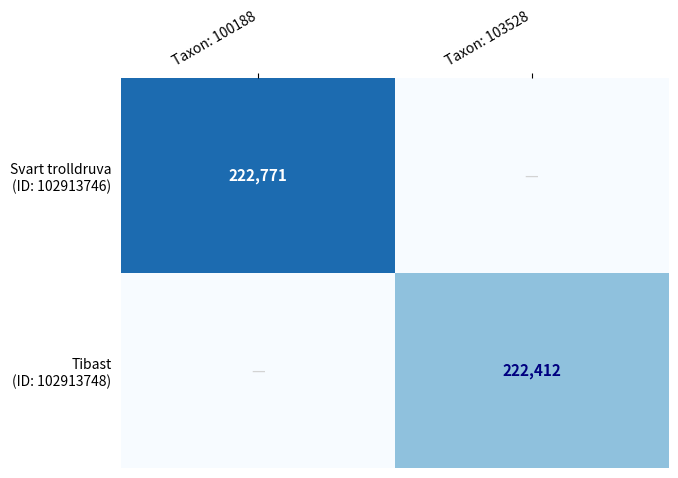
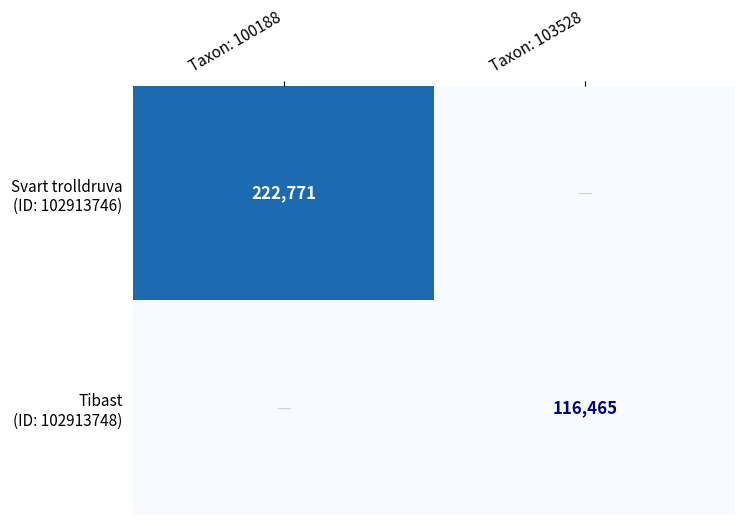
  {
    "Svart trolldruva (ID: 102913746)": {
      "Taxon: 100188": "222,771"
    },
    "Tibast (ID: 102913748)": {
-     "Taxon: 103528": "222,412"
+     "Taxon: 103528": "116,465"
    }
  }
